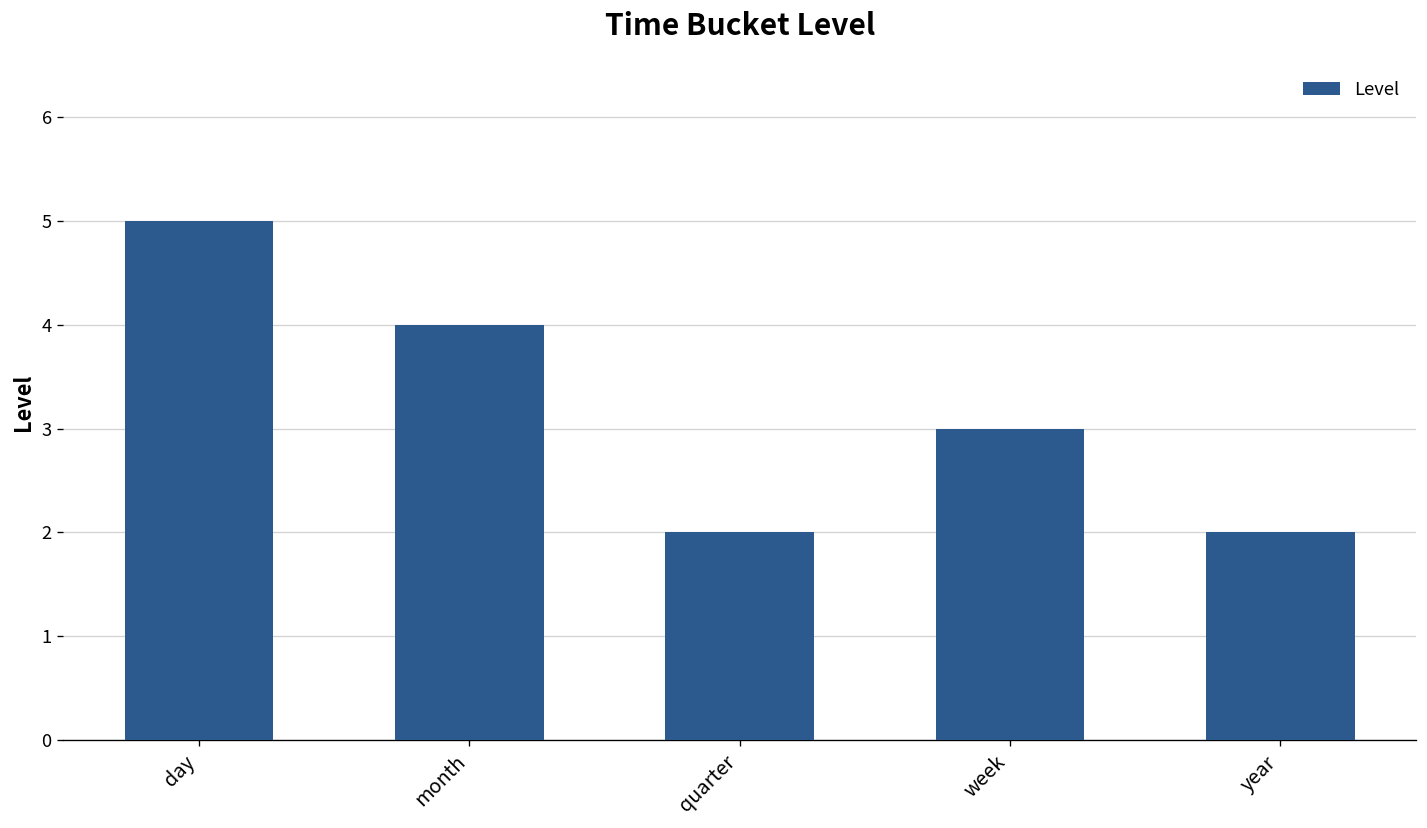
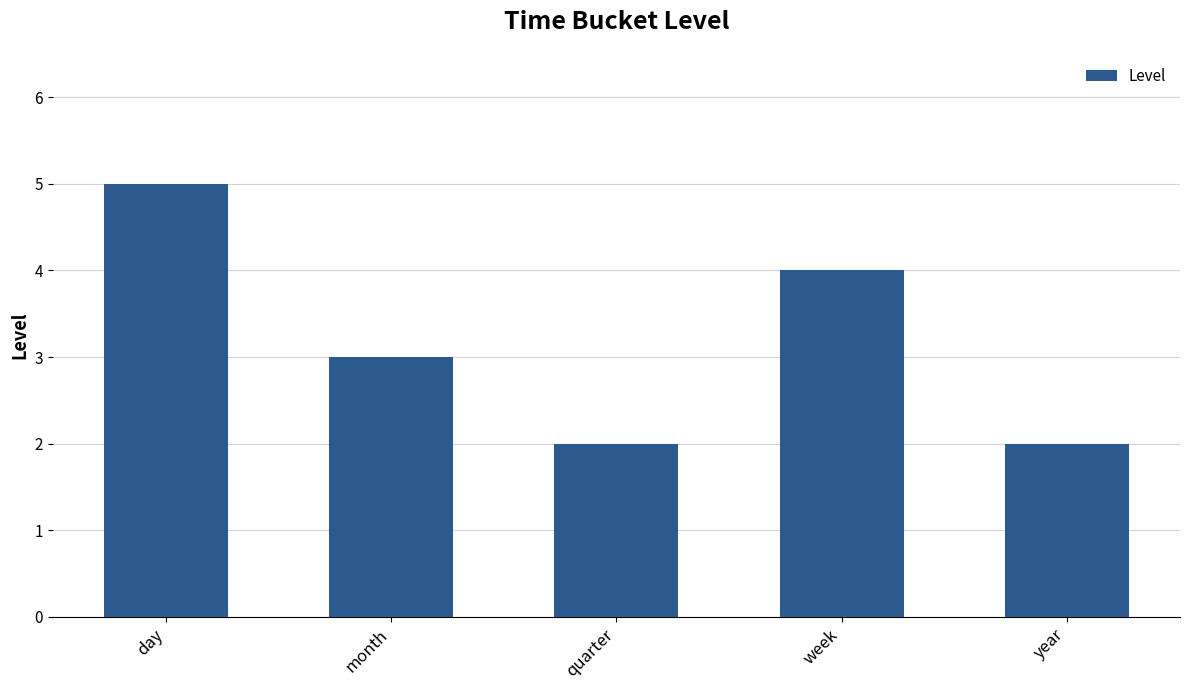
  {
    "day": 5,
-   "month": 4,
+   "month": 3,
    "quarter": 2,
-   "week": 3,
+   "week": 4,
    "year": 2
  }
